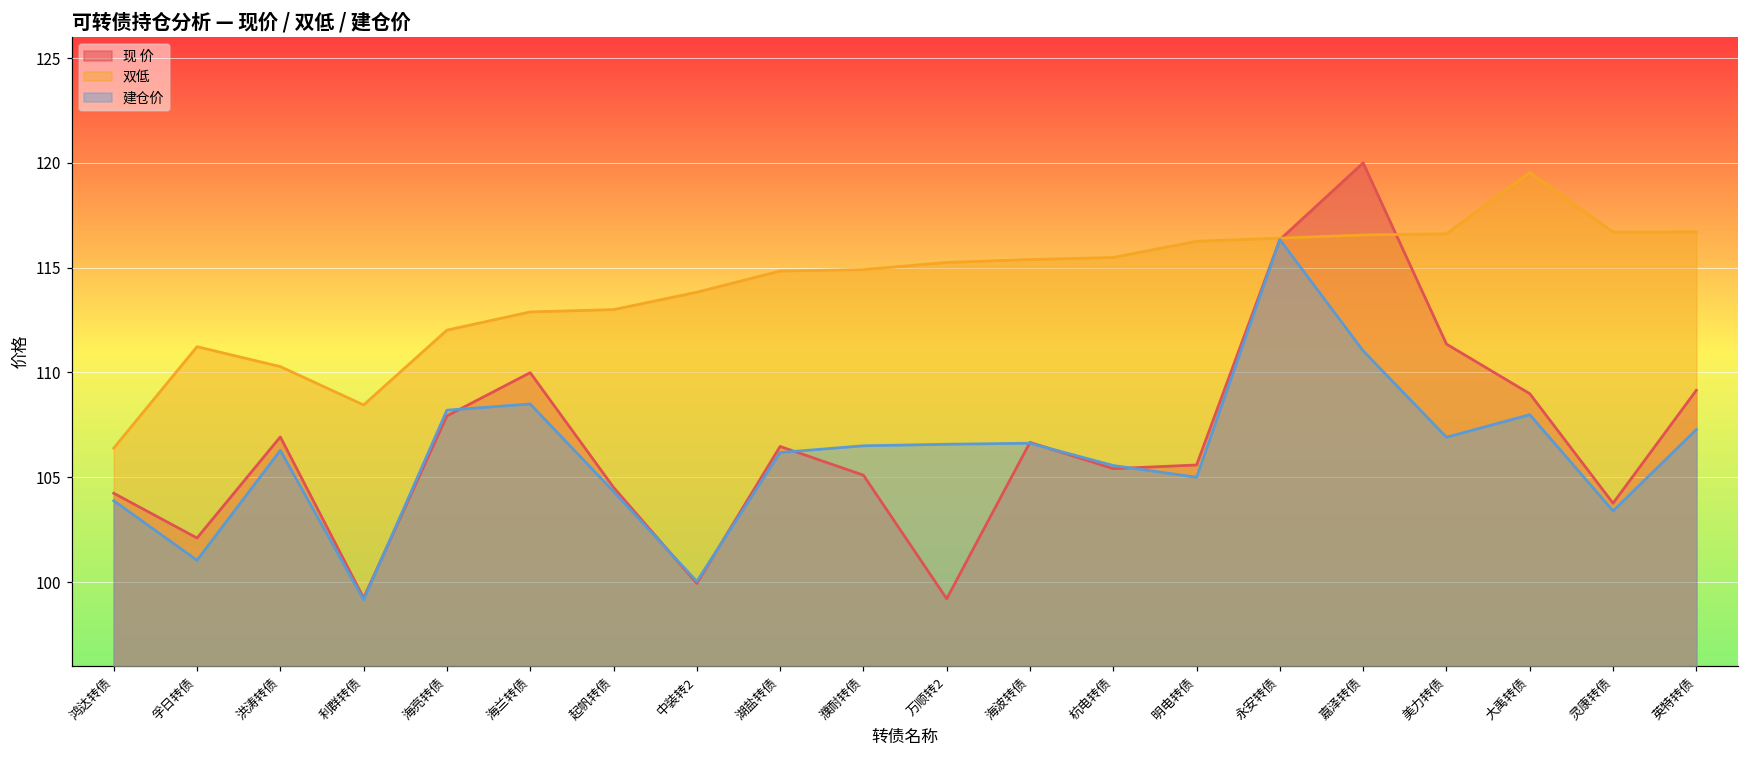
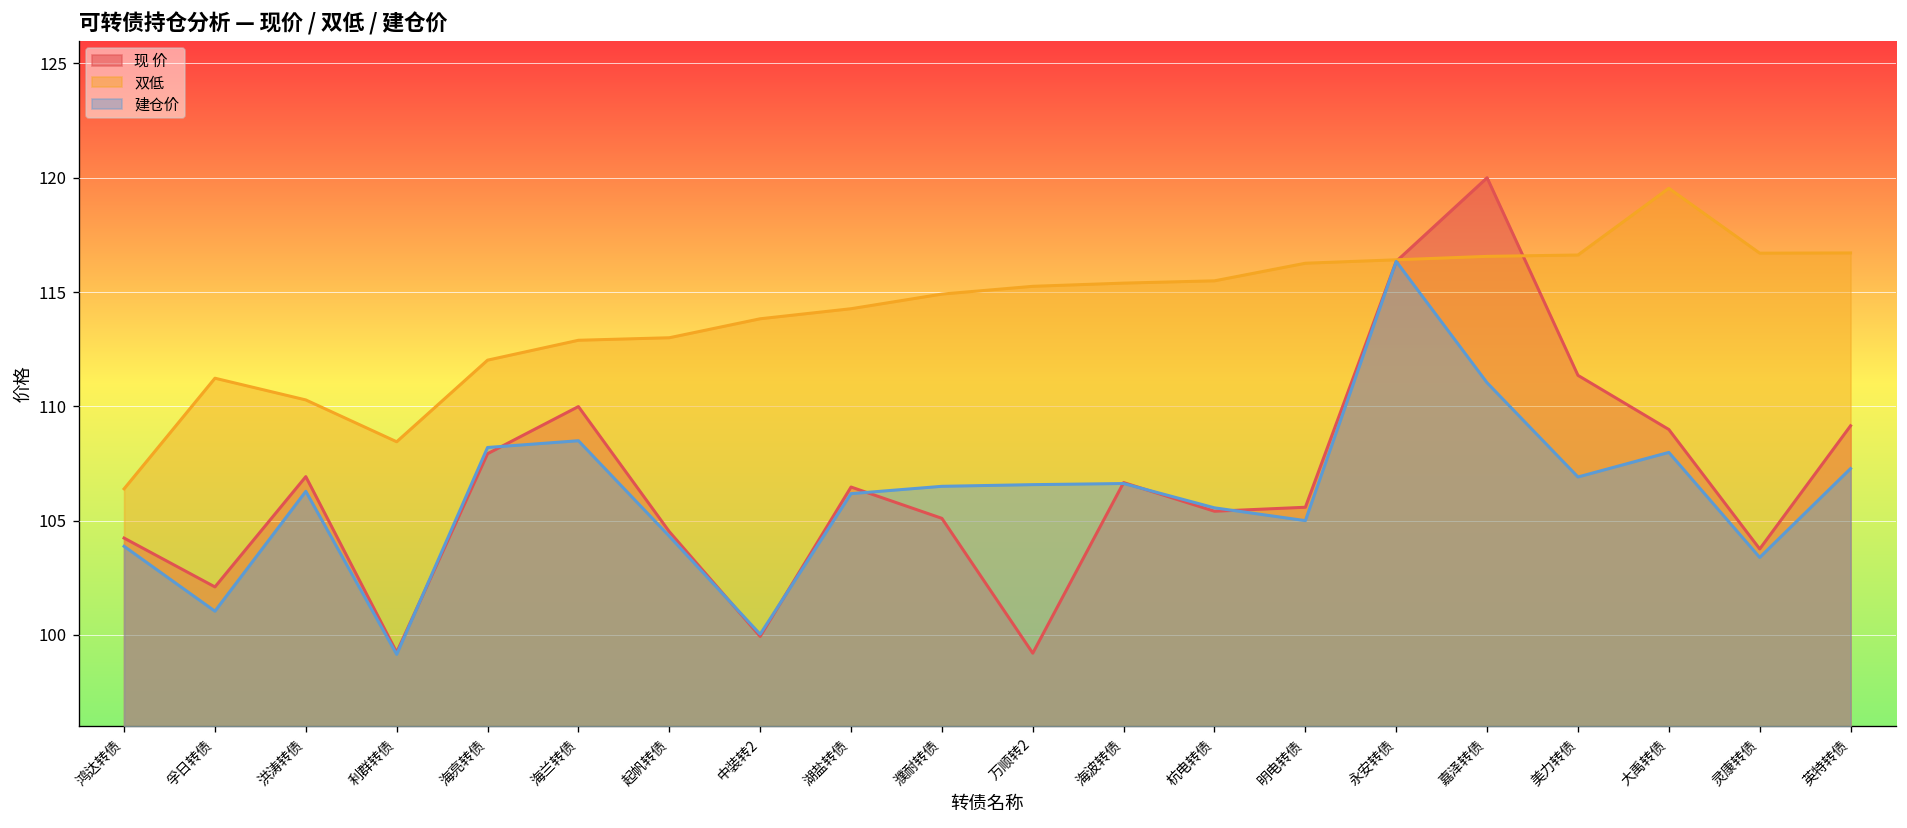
  {
    "现 价": {
      "鸿达转债": 104.2,
      "孚日转债": 102.1,
      "洪涛转债": 106.9,
      "海亮转债": 107.9,
      "海兰转债": 110.0,
      "起帆转债": 104.5,
      "湖盐转债": 106.5,
      "濮耐转债": 105.1,
      "万顺转2": 99.2,
      "杭电转债": 105.4,
      "明电转债": 105.6,
      "嘉泽转债": 120.0,
      "美力转债": 111.4,
      "大禹转债": 109.0,
      "灵康转债": 103.8,
      "英特转债": 109.2
    },
    "双低": {
      "鸿达转债": 106.4,
      "孚日转债": 111.2,
      "洪涛转债": 110.3,
      "利群转债": 108.5,
      "海亮转债": 112.0,
      "海兰转债": 112.9,
      "起帆转债": 113.0,
      "中装转2": 113.8,
-     "湖盐转债": 114.8,
+     "湖盐转债": 114.3,
      "濮耐转债": 114.9,
      "万顺转2": 115.3,
      "海波转债": 115.4,
      "杭电转债": 115.5,
      "明电转债": 116.3,
      "嘉泽转债": 116.6,
      "美力转债": 116.6,
      "大禹转债": 119.5,
      "灵康转债": 116.7,
      "英特转债": 116.7
    },
    "建仓价": {
      "鸿达转债": 103.9,
      "孚日转债": 101.0,
      "洪涛转债": 106.3,
      "海亮转债": 108.2,
      "海兰转债": 108.5,
      "起帆转债": 104.3,
      "湖盐转债": 106.2,
      "濮耐转债": 106.5,
      "万顺转2": 106.6,
      "杭电转债": 105.6,
      "明电转债": 105.0,
      "嘉泽转债": 111.0,
      "美力转债": 106.9,
      "大禹转债": 108.0,
      "灵康转债": 103.4,
      "英特转债": 107.3
    }
  }
